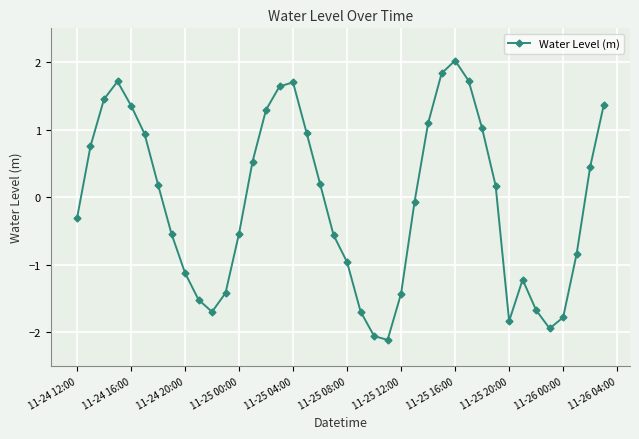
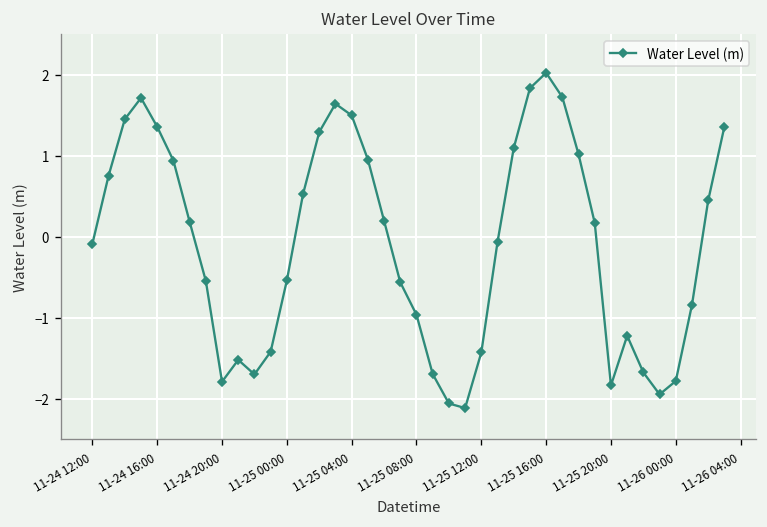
  {
-   "11-24 12:00": -0.3,
+   "11-24 12:00": -0.1,
    "11-24 16:00": 1.4,
-   "11-24 20:00": -1.1,
+   "11-24 20:00": -1.8,
    "11-25 00:00": -0.5,
-   "11-25 04:00": 1.7,
+   "11-25 04:00": 1.5,
    "11-25 08:00": -1.0,
    "11-25 12:00": -1.4,
    "11-25 16:00": 2.0,
    "11-25 20:00": -1.8,
    "11-26 00:00": -1.8
  }
